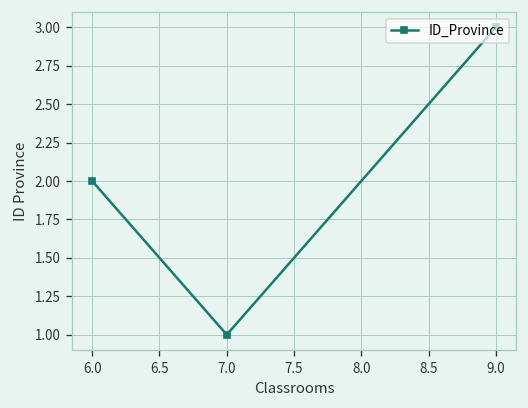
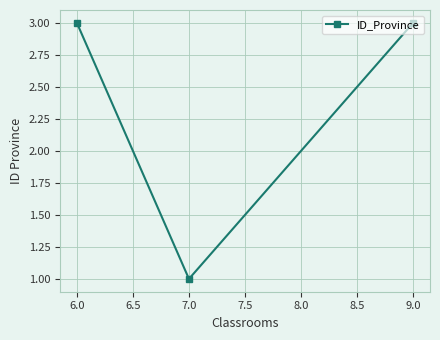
  {
-   "6.0": 2,
+   "6.0": 3,
    "7.0": 1
  }
